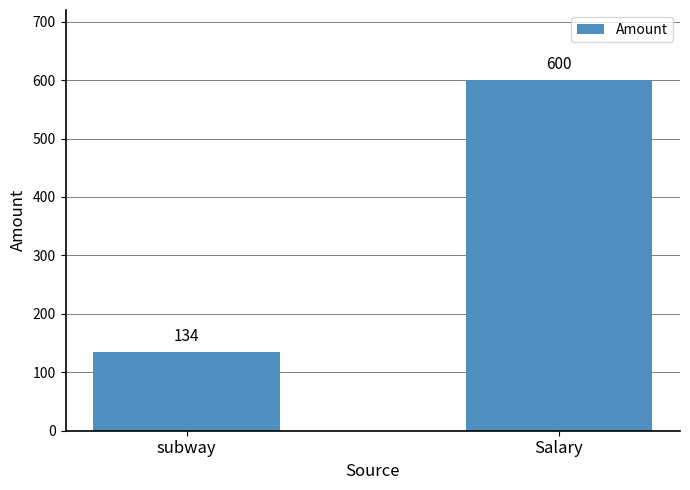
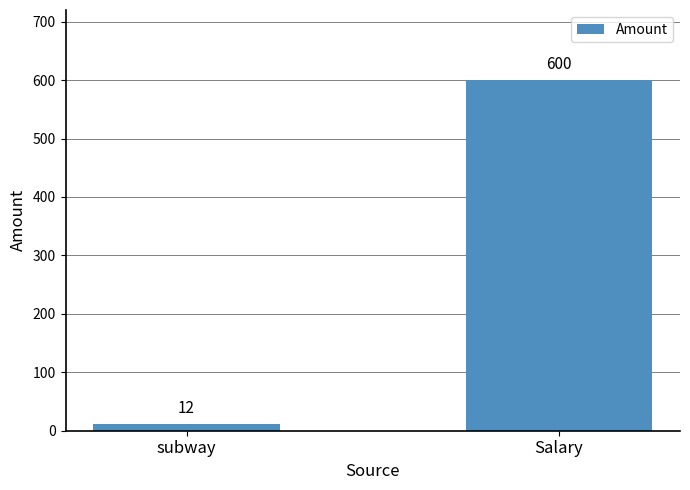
  {
-   "subway": 134,
+   "subway": 12,
    "Salary": 600
  }
